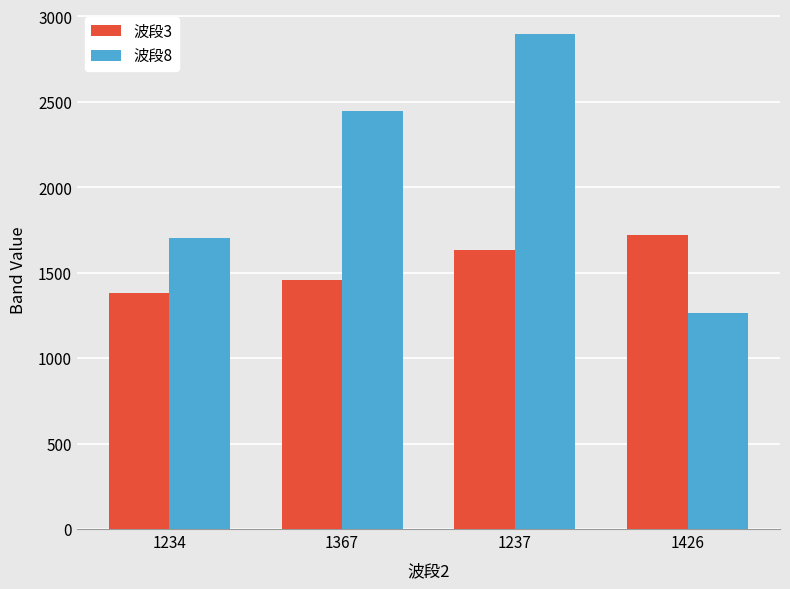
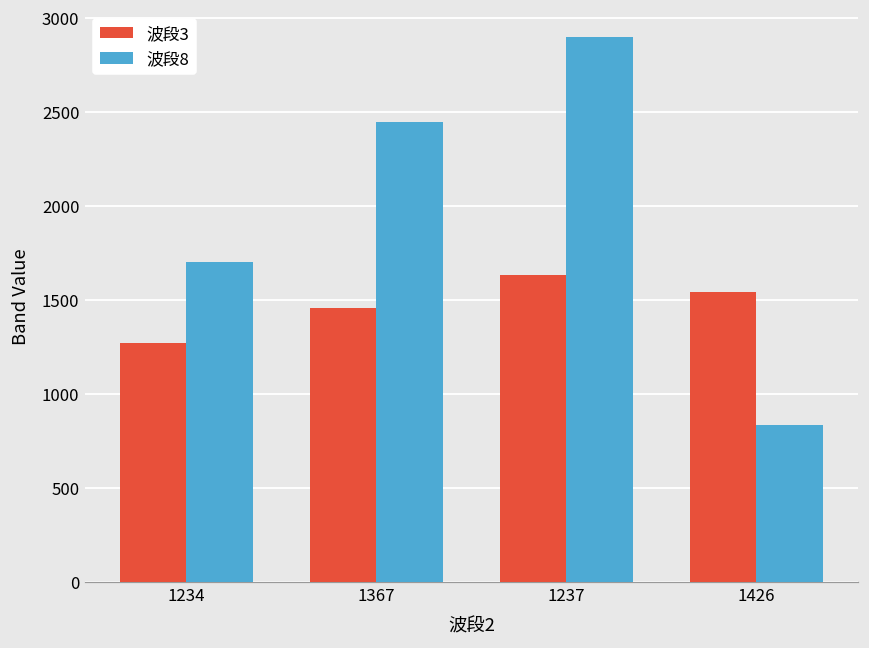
  {
    "波段3": {
-     "1234": 1380,
+     "1234": 1270,
      "1367": 1460,
      "1237": 1630,
-     "1426": 1720
+     "1426": 1550
    },
    "波段8": {
      "1234": 1700,
      "1367": 2450,
      "1237": 2900,
-     "1426": 1260
+     "1426": 840
    }
  }
